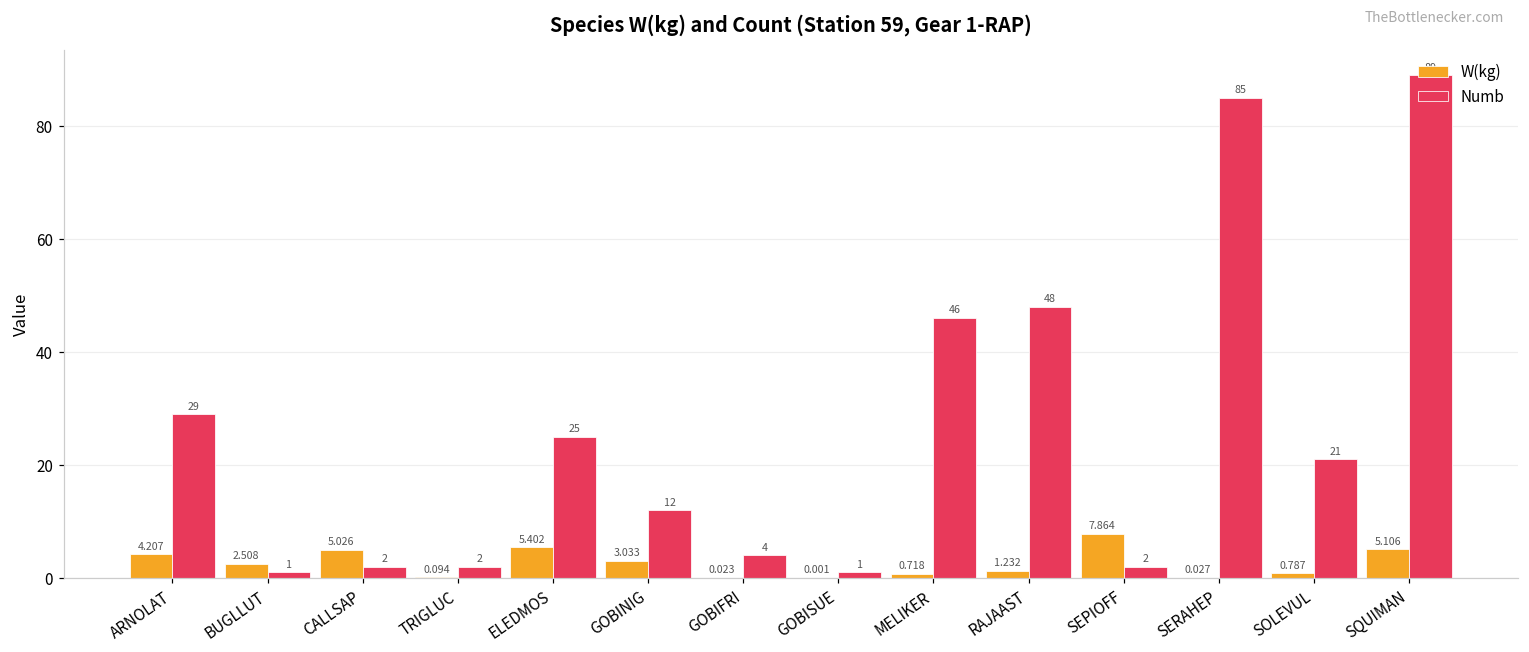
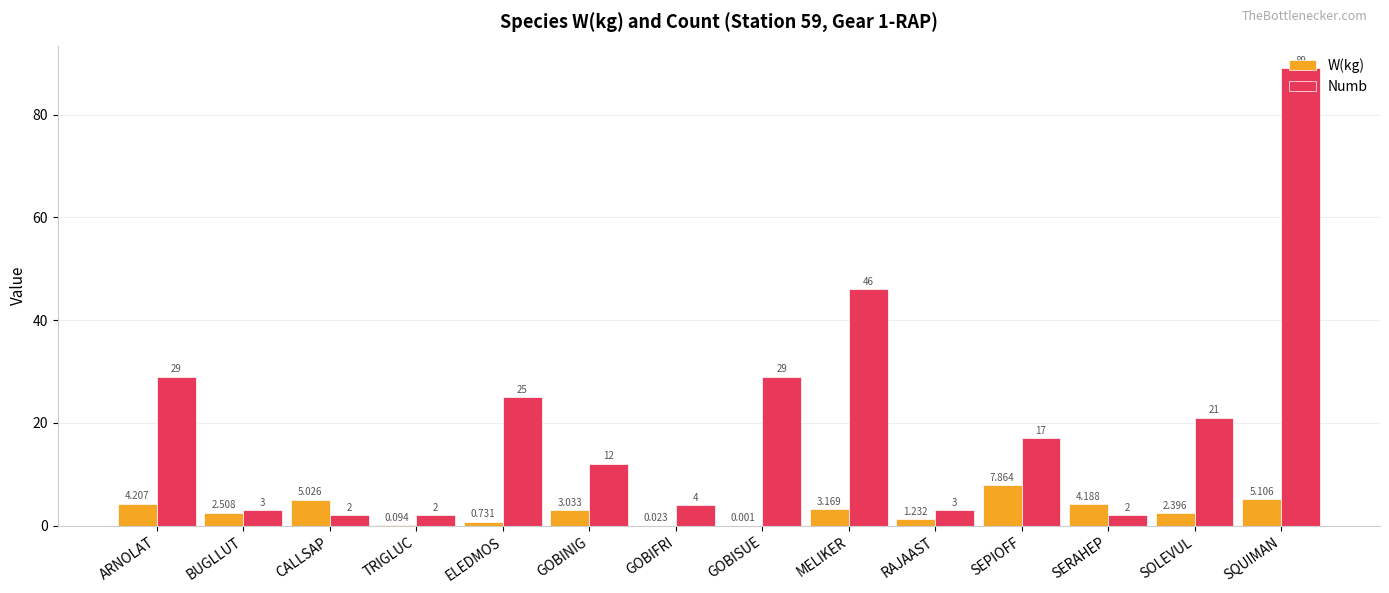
  {
    "W(kg)": {
      "ARNOLAT": 4.207,
      "BUGLLUT": 2.508,
      "CALLSAP": 5.026,
      "TRIGLUC": 0.094,
-     "ELEDMOS": 5.402,
+     "ELEDMOS": 0.731,
      "GOBINIG": 3.033,
      "GOBIFRI": 0.023,
      "GOBISUE": 0.001,
-     "MELIKER": 0.718,
+     "MELIKER": 3.169,
      "RAJAAST": 1.232,
      "SEPIOFF": 7.864,
-     "SERAHEP": 0.027,
-     "SOLEVUL": 0.787,
+     "SERAHEP": 4.188,
+     "SOLEVUL": 2.396,
      "SQUIMAN": 5.106
    },
    "Numb": {
      "ARNOLAT": 29,
-     "BUGLLUT": 1,
+     "BUGLLUT": 3,
      "CALLSAP": 2,
      "TRIGLUC": 2,
      "ELEDMOS": 25,
      "GOBINIG": 12,
      "GOBIFRI": 4,
-     "GOBISUE": 1,
+     "GOBISUE": 29,
      "MELIKER": 46,
-     "RAJAAST": 48,
-     "SEPIOFF": 2,
-     "SERAHEP": 85,
+     "RAJAAST": 3,
+     "SEPIOFF": 17,
+     "SERAHEP": 2,
      "SOLEVUL": 21,
      "SQUIMAN": 89
    }
  }
